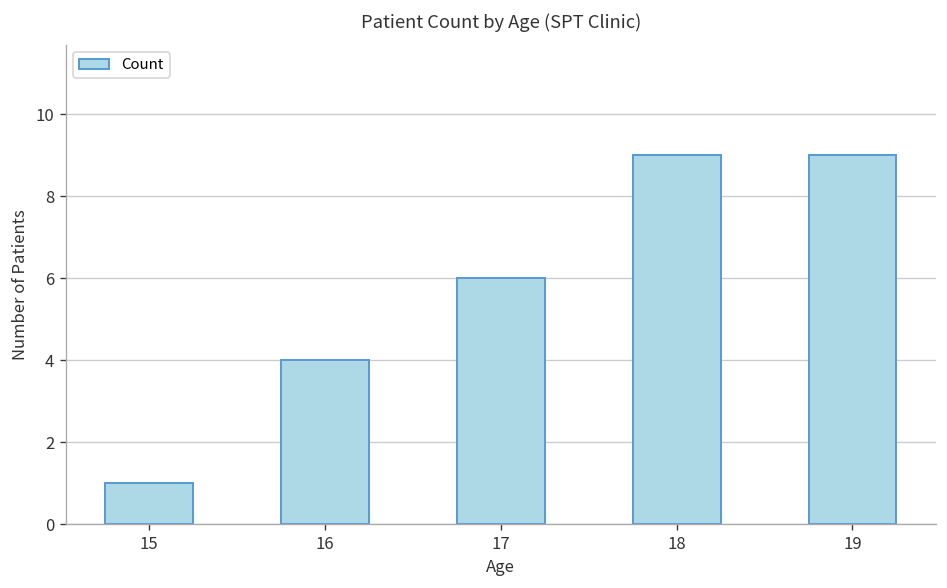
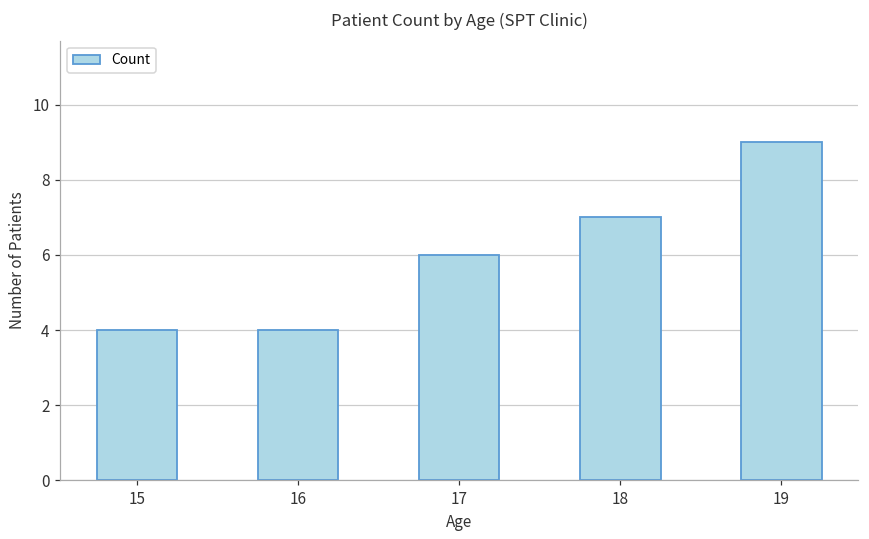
  {
-   "15": 1,
+   "15": 4,
    "16": 4,
    "17": 6,
-   "18": 9,
+   "18": 7,
    "19": 9
  }
